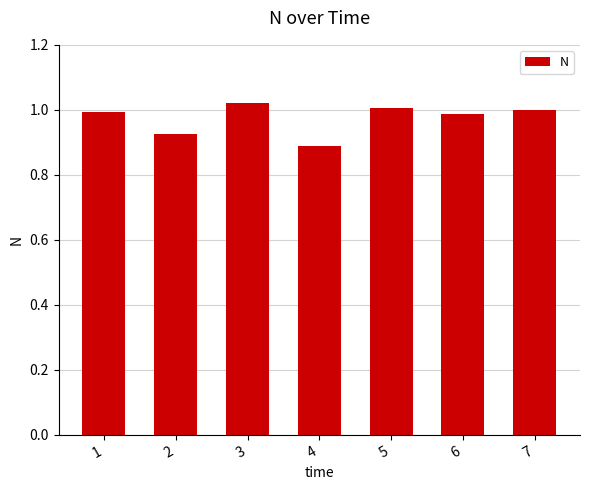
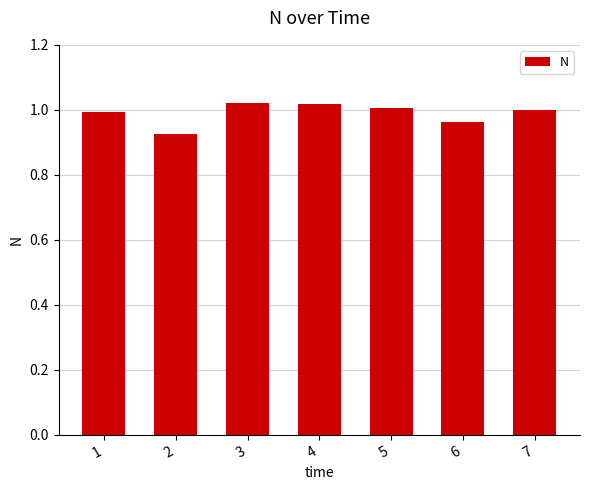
  {
    "1": 0.99,
    "2": 0.93,
    "3": 1.02,
-   "4": 0.89,
+   "4": 1.02,
    "5": 1.01,
-   "6": 0.99,
+   "6": 0.96,
    "7": 1.00
  }
